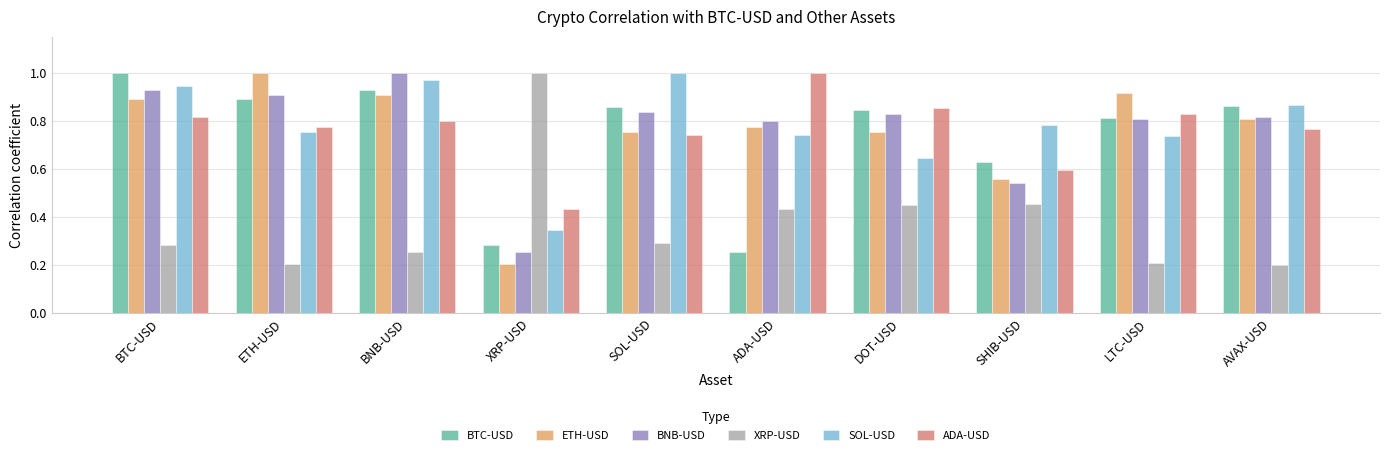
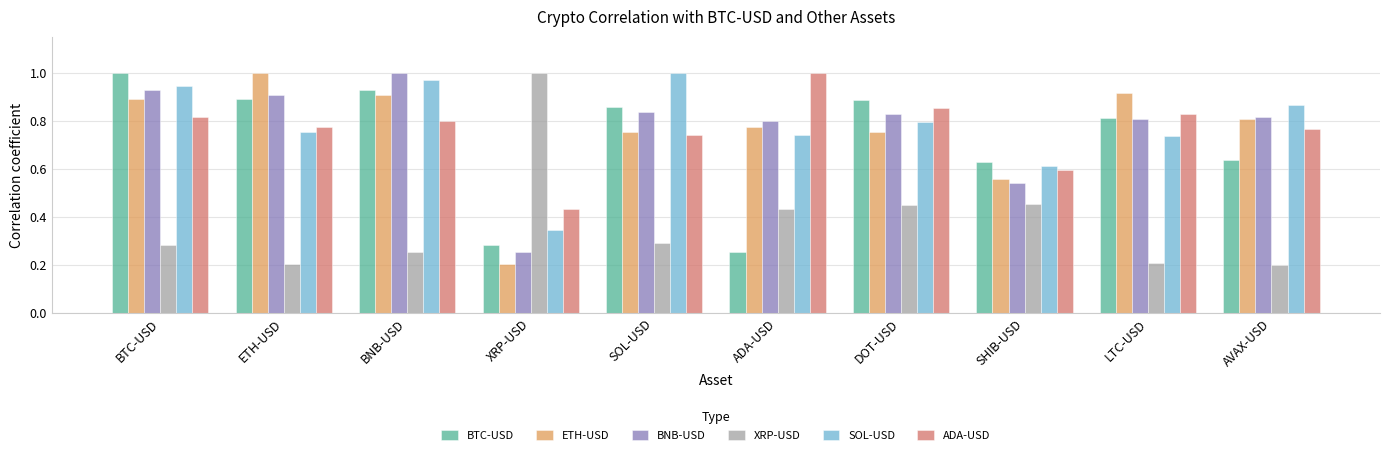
  {
    "BTC-USD": {
      "BTC-USD": 1.00,
      "ETH-USD": 0.89,
      "BNB-USD": 0.93,
      "XRP-USD": 0.28,
      "SOL-USD": 0.86,
      "ADA-USD": 0.25,
-     "DOT-USD": 0.84,
+     "DOT-USD": 0.89,
      "SHIB-USD": 0.63,
      "LTC-USD": 0.81,
-     "AVAX-USD": 0.86
+     "AVAX-USD": 0.64
    },
    "SOL-USD": {
      "BTC-USD": 0.95,
      "ETH-USD": 0.76,
      "BNB-USD": 0.97,
      "XRP-USD": 0.35,
      "SOL-USD": 1.00,
      "ADA-USD": 0.74,
-     "DOT-USD": 0.65,
-     "SHIB-USD": 0.78,
+     "DOT-USD": 0.79,
+     "SHIB-USD": 0.61,
      "LTC-USD": 0.74,
      "AVAX-USD": 0.86
    }
  }
